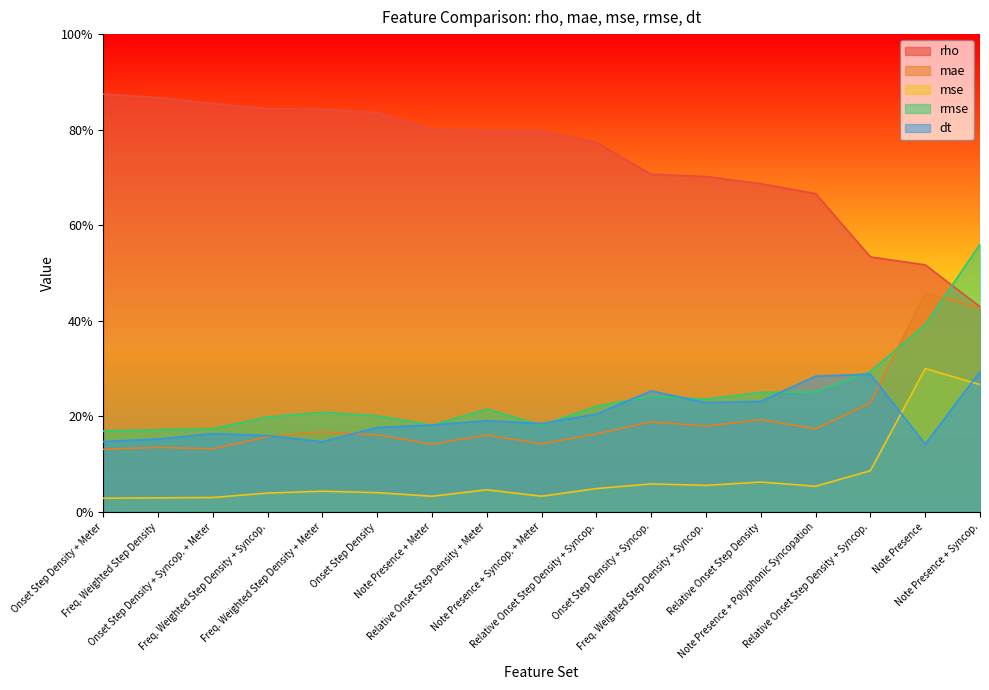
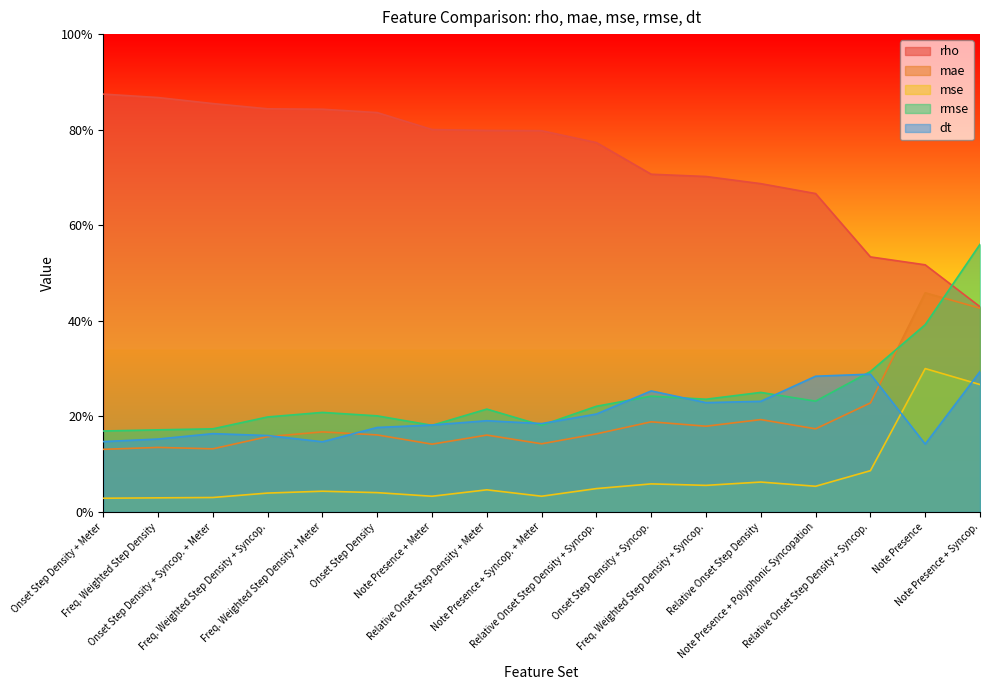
  {
    "rmse": {
      "Onset Step Density + Meter": "17%",
      "Freq. Weighted Step Density": "17%",
      "Onset Step Density + Syncop. + Meter": "17%",
      "Freq. Weighted Step Density + Meter": "21%",
      "Onset Step Density": "20%",
      "Relative Onset Step Density + Meter": "22%",
      "Onset Step Density + Syncop.": "24%",
      "Relative Onset Step Density": "25%",
-     "Note Presence + Polyphonic Syncopation": "25%",
+     "Note Presence + Polyphonic Syncopation": "23%",
      "Note Presence": "39%",
      "Note Presence + Syncop.": "56%"
    },
    "dt": {
      "Onset Step Density + Meter": "15%",
      "Freq. Weighted Step Density": "15%",
      "Onset Step Density + Syncop. + Meter": "16%",
      "Freq. Weighted Step Density + Meter": "15%",
      "Onset Step Density": "18%",
      "Relative Onset Step Density + Meter": "19%",
      "Onset Step Density + Syncop.": "25%",
      "Relative Onset Step Density": "23%",
      "Note Presence + Polyphonic Syncopation": "28%",
      "Note Presence": "14%",
      "Note Presence + Syncop.": "29%"
    }
  }
